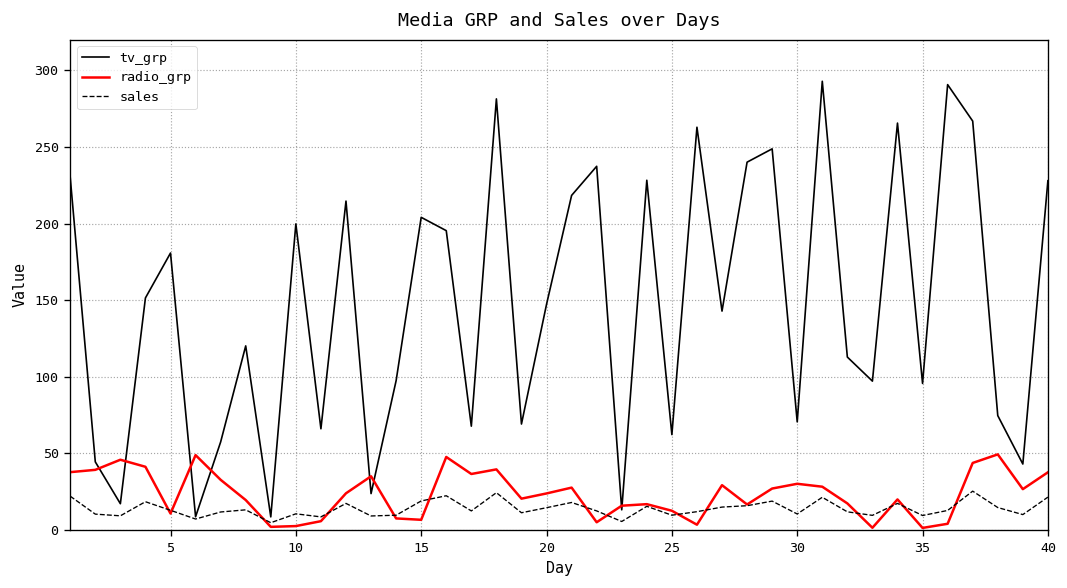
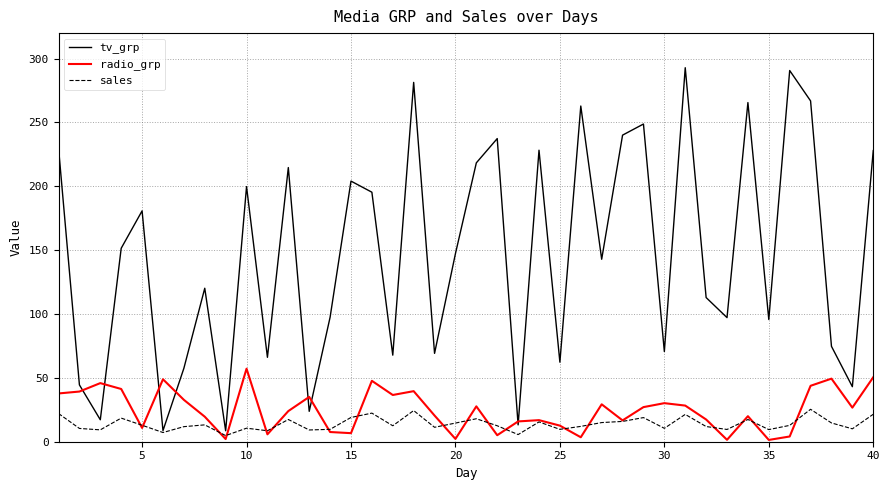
  {
    "radio_grp": {
      "5": 11,
-     "10": 3,
+     "10": 57,
      "15": 7,
-     "20": 24,
+     "20": 2,
      "25": 13,
      "30": 30,
      "35": 1,
-     "40": 38
+     "40": 51
    }
  }
